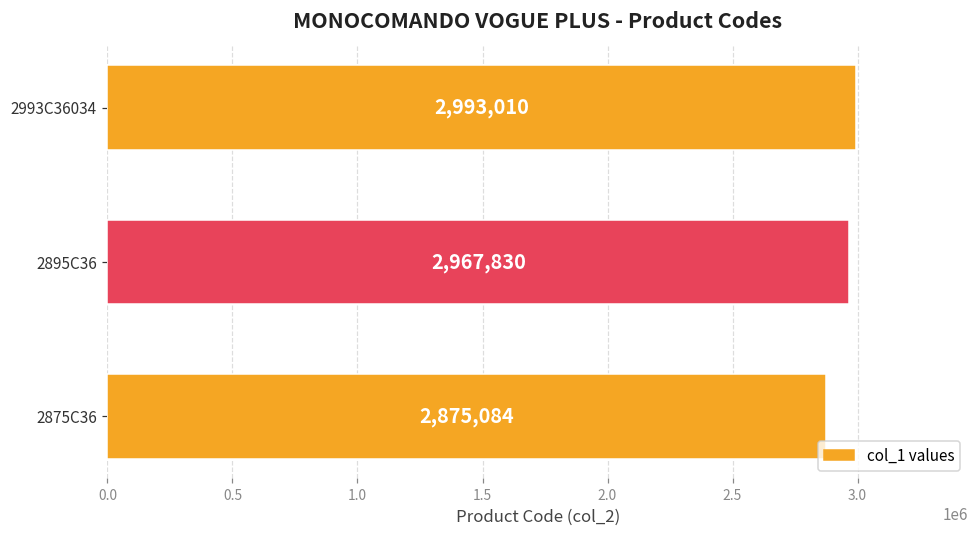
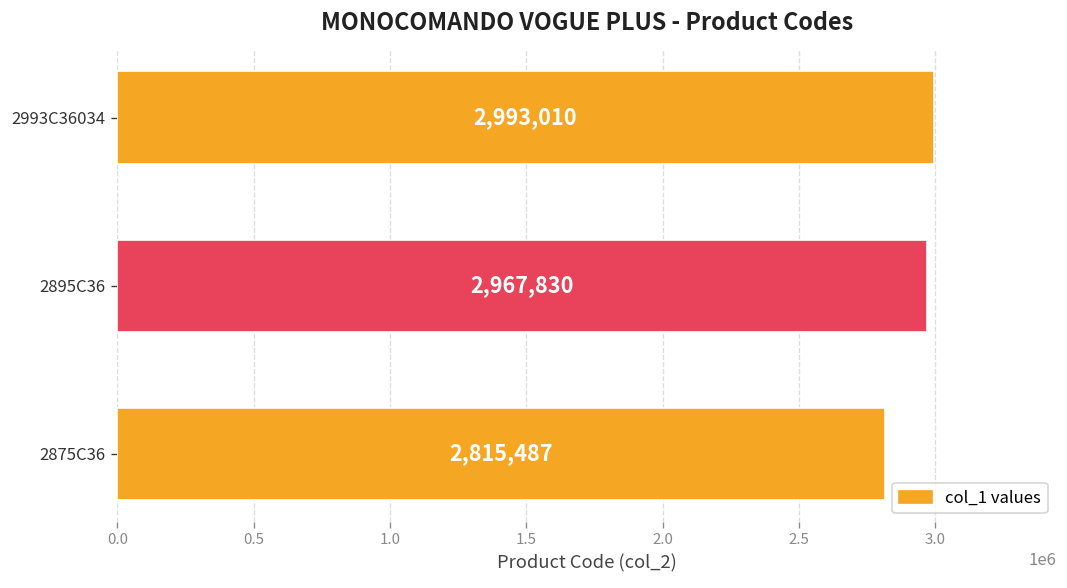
  {
    "2993C36034": "2,993,010",
    "2895C36": "2,967,830",
-   "2875C36": "2,875,084"
+   "2875C36": "2,815,487"
  }
